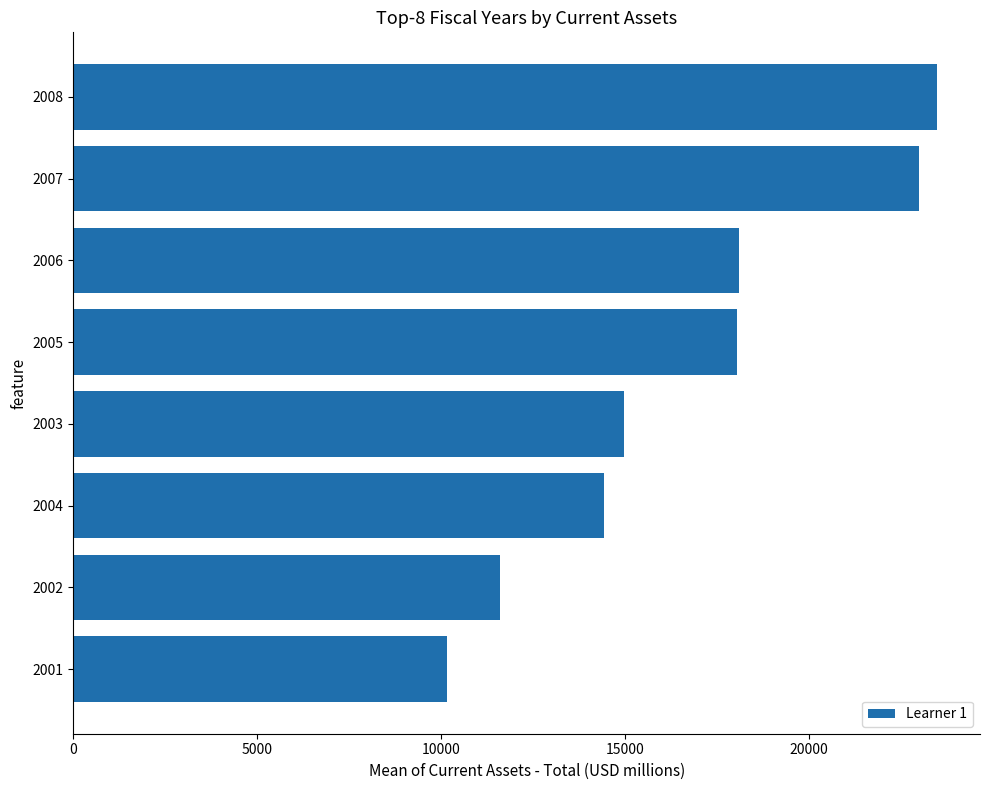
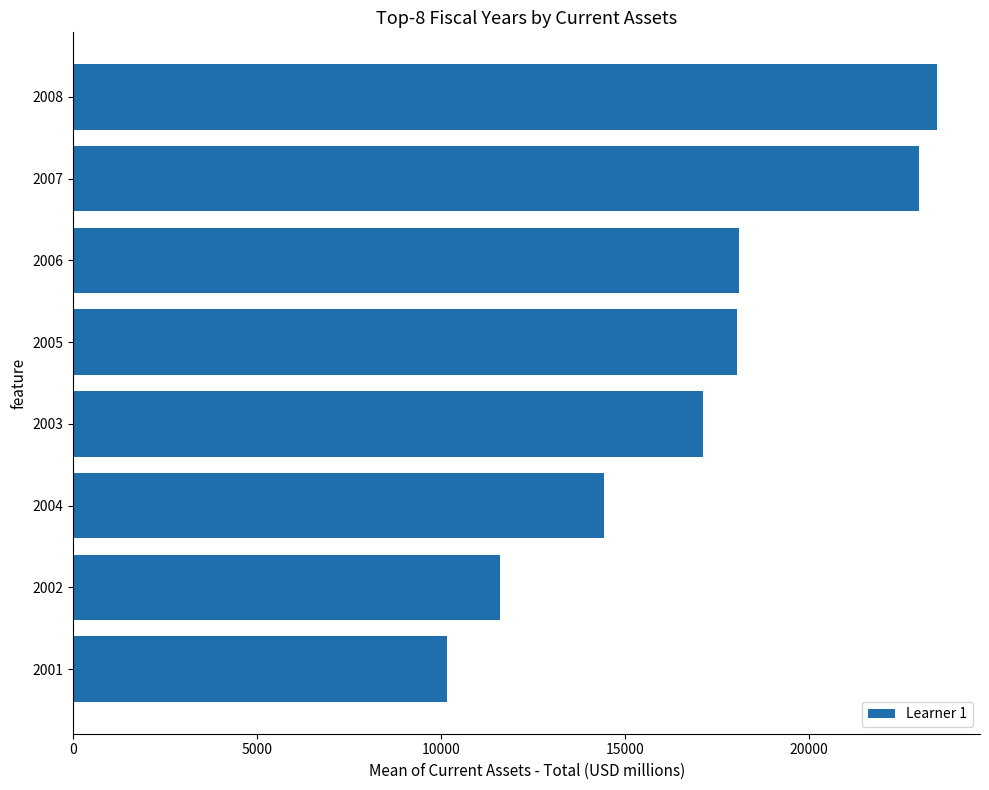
  {
    "2008": 23500,
    "2007": 23000,
    "2006": 18100,
    "2005": 18000,
-   "2003": 15000,
+   "2003": 17100,
    "2004": 14400,
    "2002": 11600,
    "2001": 10200
  }
